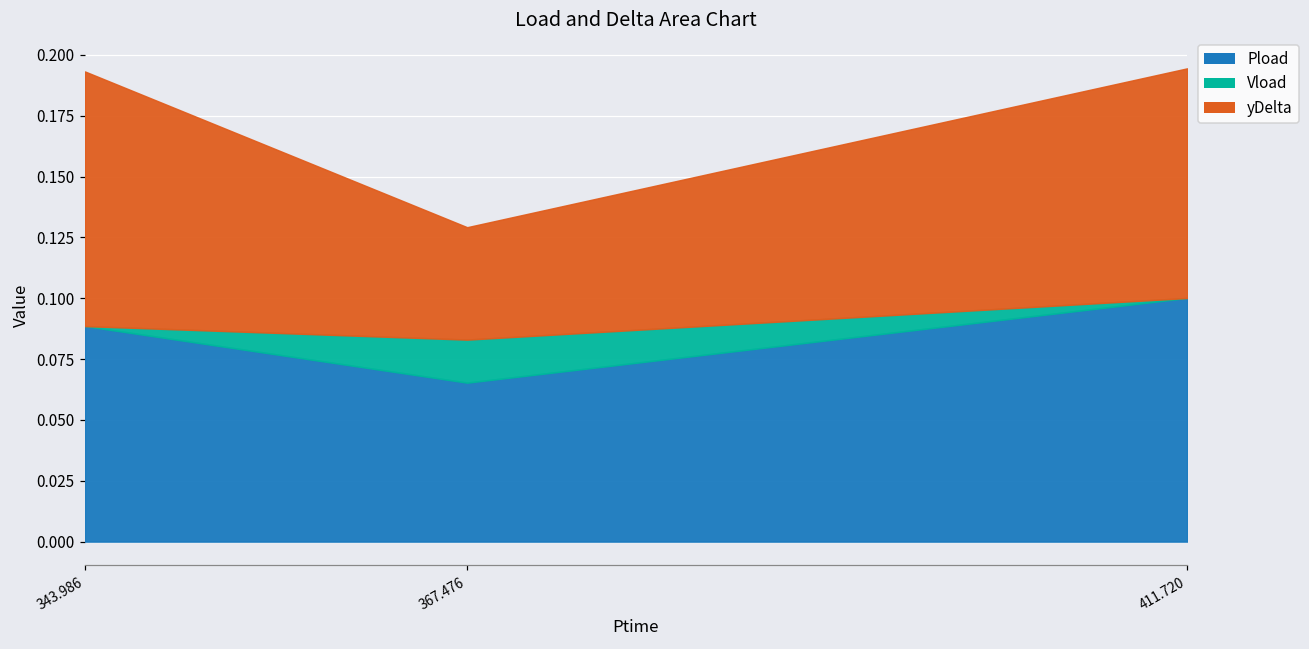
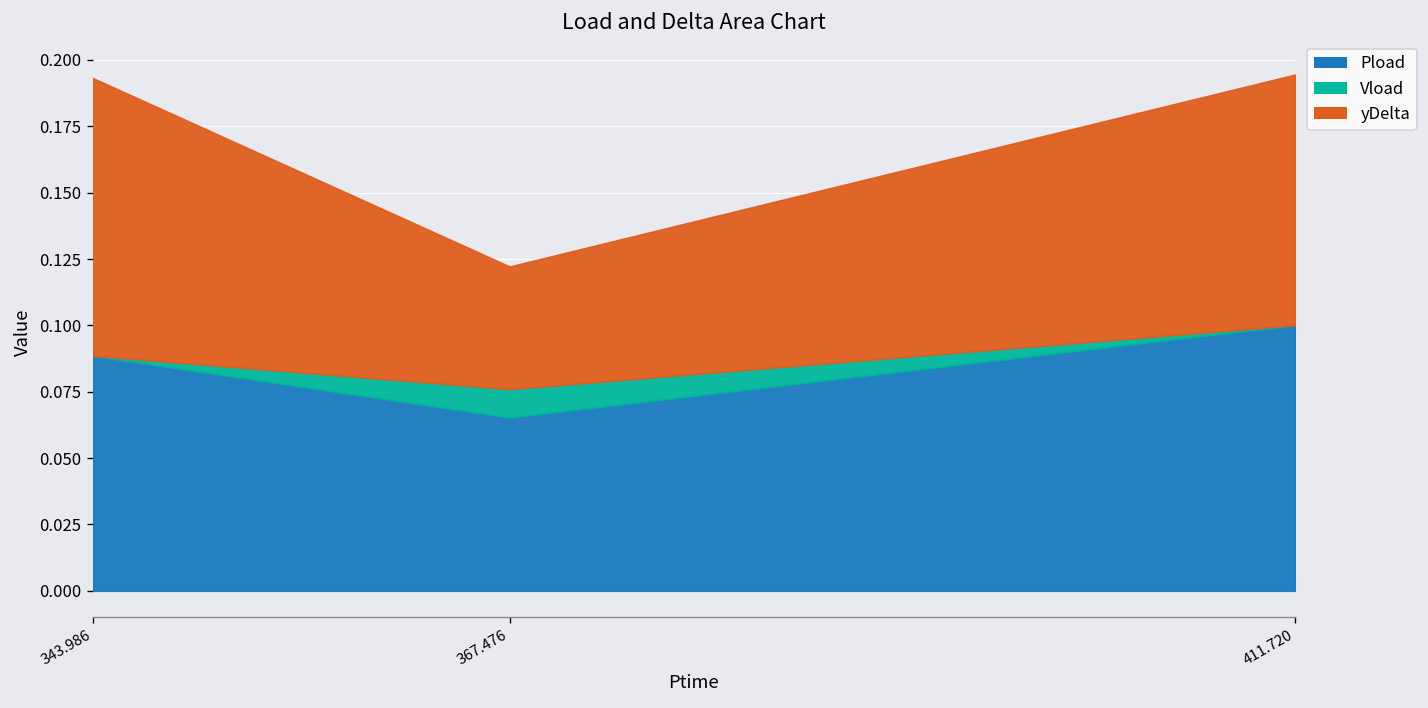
  {
    "Pload": {
      "367.476": 0.065
    },
    "Vload": {
-     "367.476": 0.018
+     "367.476": 0.011
    },
    "yDelta": {
      "343.986": 0.105,
      "367.476": 0.046,
      "411.720": 0.094
    }
  }
